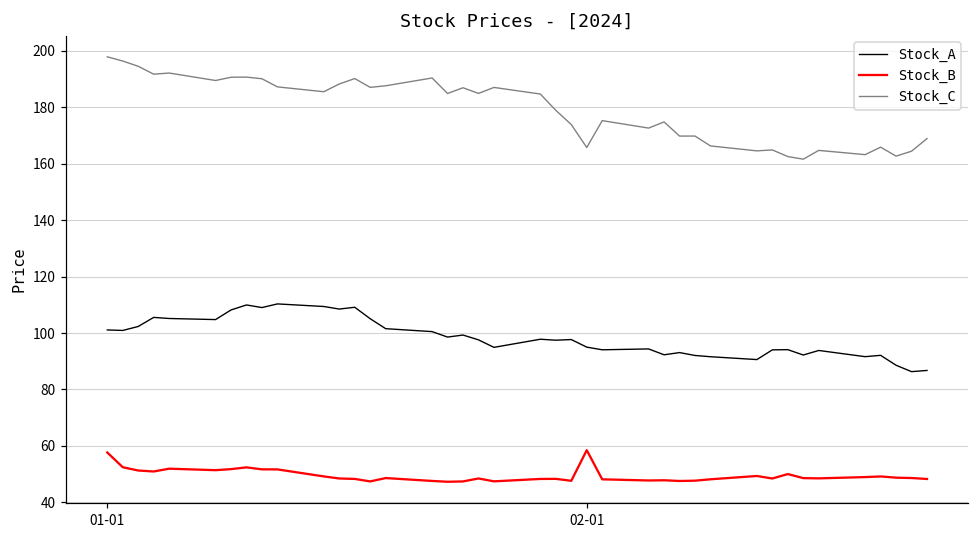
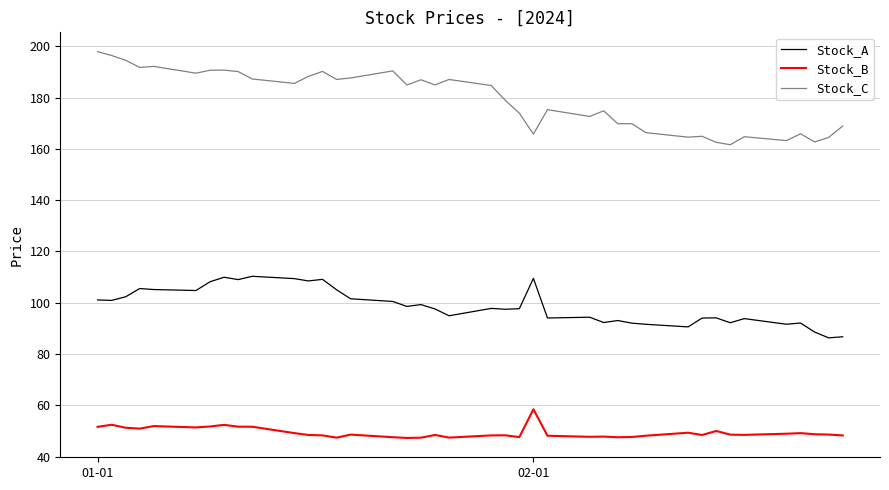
  {
    "Stock_A": {
      "01-01": 101,
-     "02-01": 95
+     "02-01": 110
    },
    "Stock_B": {
-     "01-01": 58,
+     "01-01": 52,
      "02-01": 58
    },
    "Stock_C": {
      "01-01": 198,
      "02-01": 166
    }
  }
